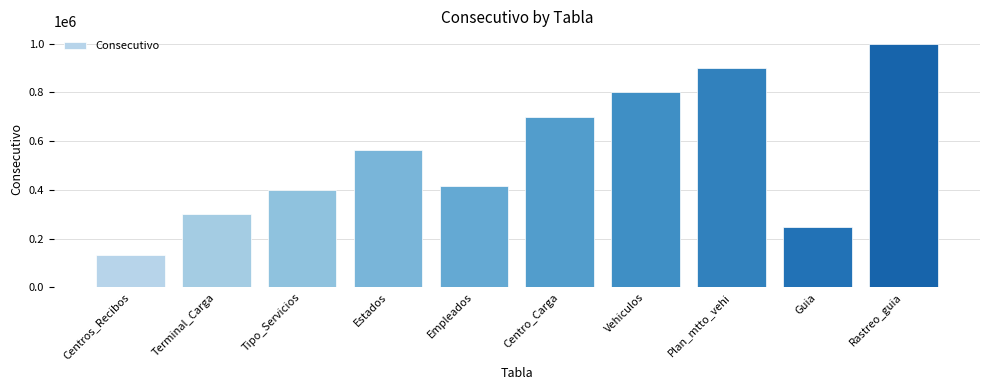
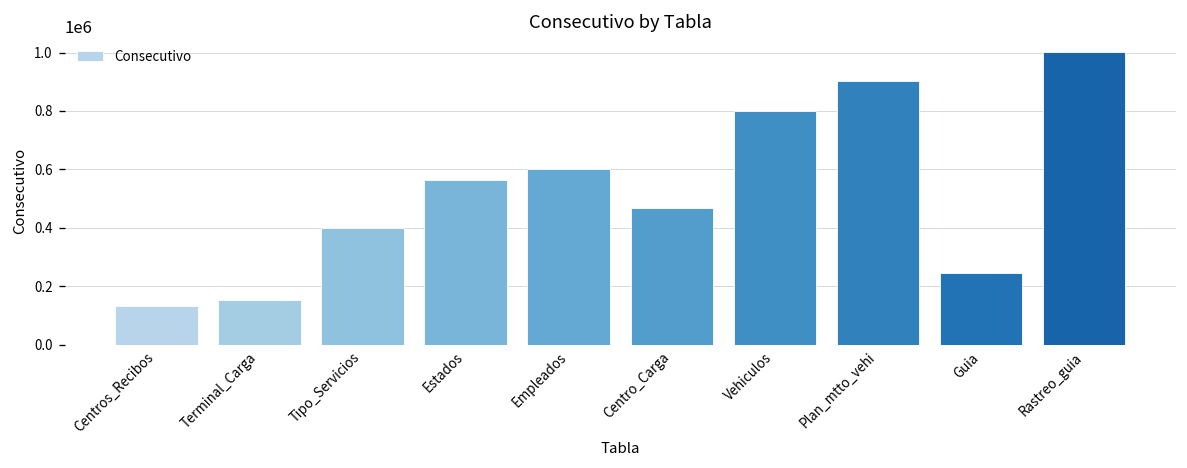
  {
    "Centros_Recibos": 130000,
-   "Terminal_Carga": 300000,
+   "Terminal_Carga": 150000,
    "Tipo_Servicios": 400000,
    "Estados": 560000,
-   "Empleados": 420000,
-   "Centro_Carga": 700000,
+   "Empleados": 600000,
+   "Centro_Carga": 470000,
    "Vehiculos": 800000,
    "Plan_mtto_vehi": 900000,
    "Guia": 250000,
    "Rastreo_guia": 1000000
  }
